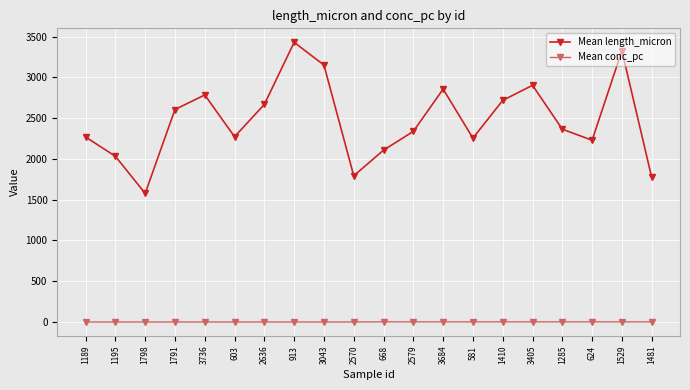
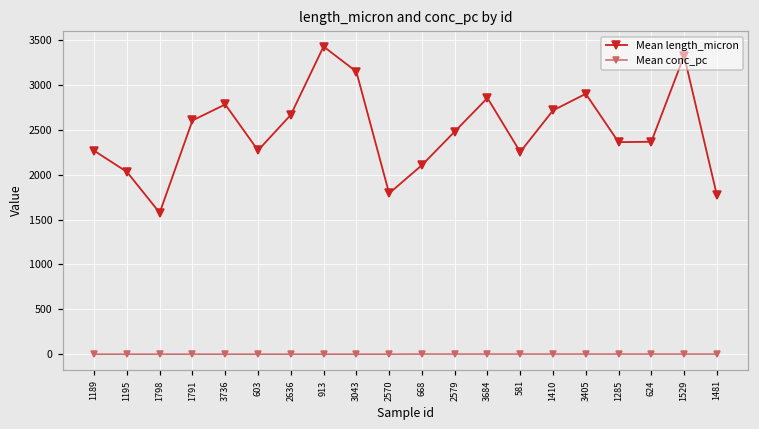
  {
    "Mean length_micron": {
      "1189": 2300,
      "1195": 2000,
      "1798": 1600,
      "1791": 2600,
      "3736": 2800,
      "603": 2300,
      "2636": 2700,
      "913": 3400,
      "3043": 3200,
      "2570": 1800,
      "668": 2100,
-     "2579": 2300,
+     "2579": 2500,
      "3684": 2900,
      "581": 2300,
      "1410": 2700,
      "3405": 2900,
      "1285": 2400,
-     "624": 2200,
+     "624": 2400,
      "1481": 1800
    },
    "Mean conc_pc": {
      "1189": 0,
      "1195": 0,
      "1798": 0,
      "1791": 0,
      "3736": 0,
      "603": 0,
      "2636": 0,
      "913": 0,
      "3043": 0,
      "2570": 0,
      "668": 0,
      "2579": 0,
      "3684": 0,
      "581": 0,
      "1410": 0,
      "3405": 0,
      "1285": 0,
      "624": 0,
      "1529": 0,
      "1481": 0
    }
  }
